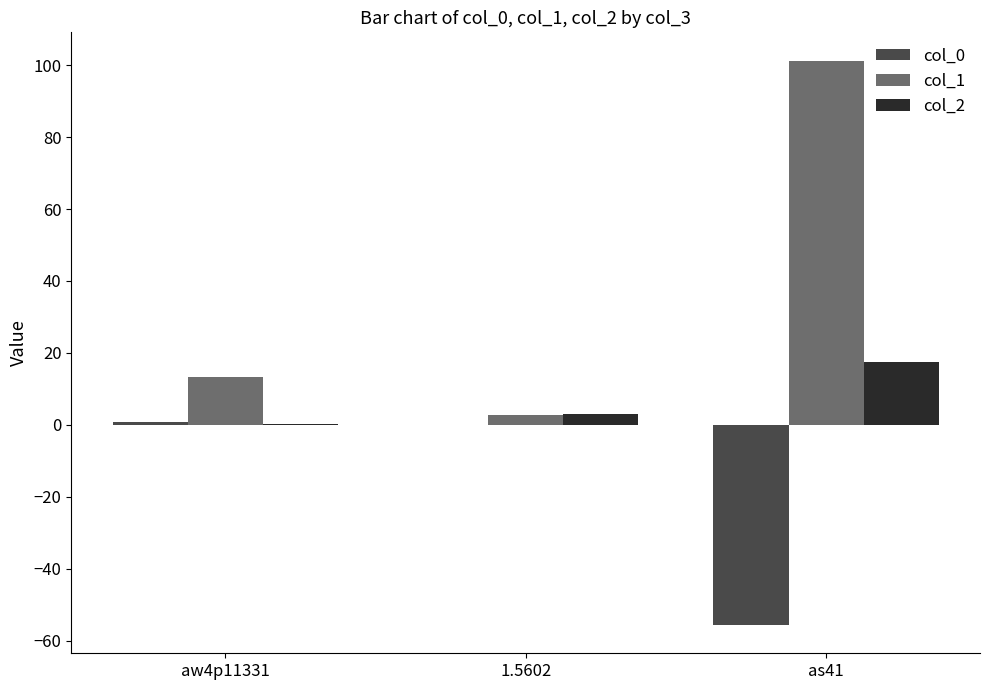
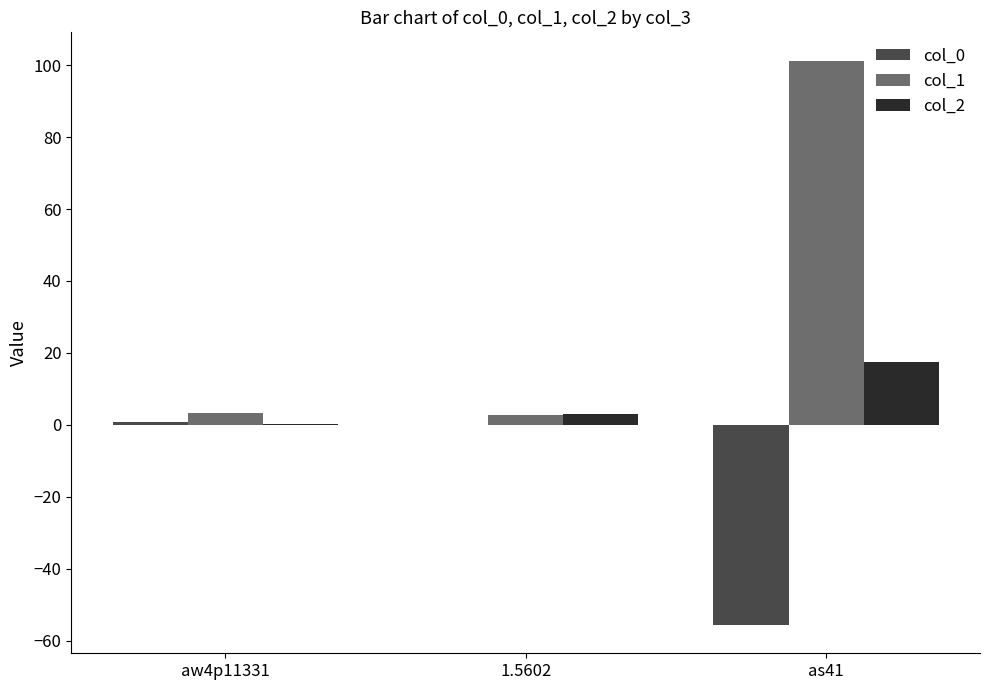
  {
    "col_1": {
-     "aw4p11331": 13,
+     "aw4p11331": 3,
      "1.5602": 3,
      "as41": 101
    }
  }
